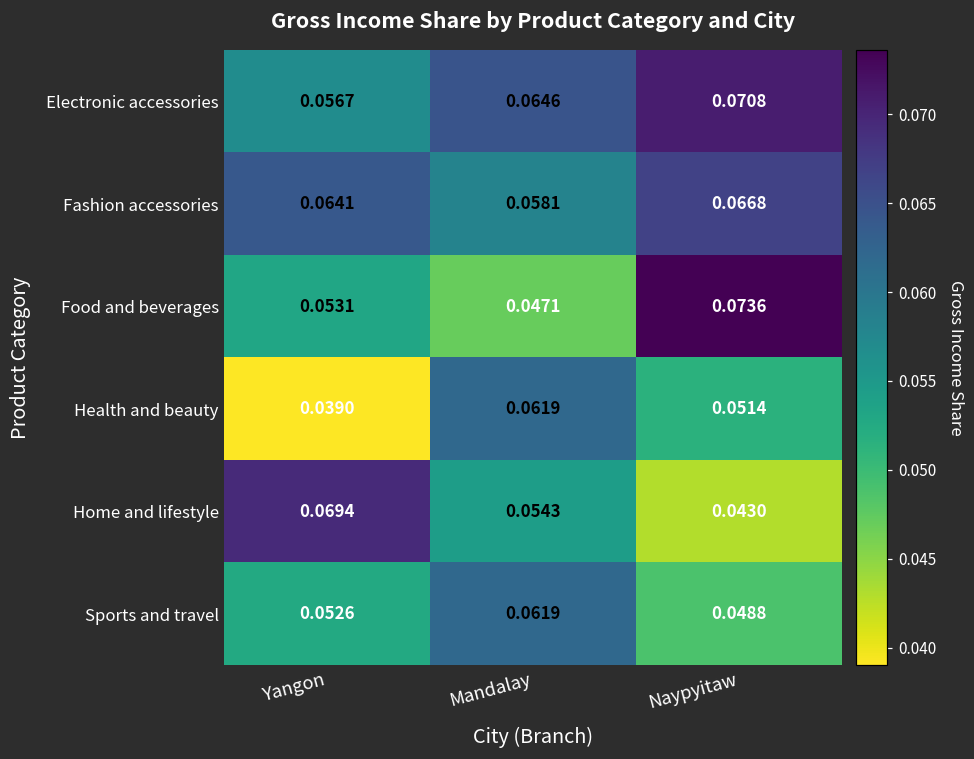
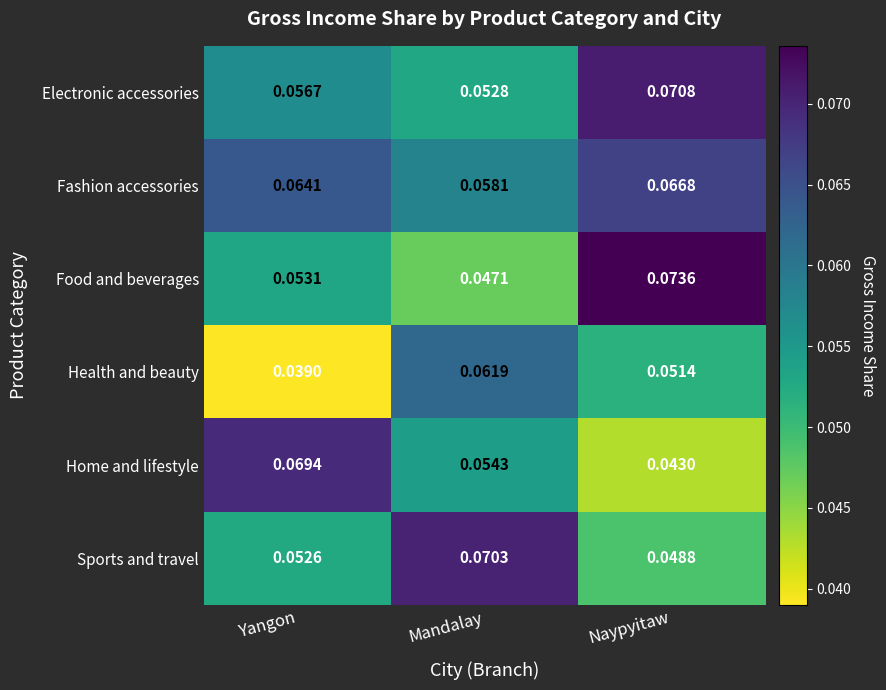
  {
    "Electronic accessories": {
      "Yangon": 0.0567,
-     "Mandalay": 0.0646,
+     "Mandalay": 0.0528,
      "Naypyitaw": 0.0708
    },
    "Fashion accessories": {
      "Yangon": 0.0641,
      "Mandalay": 0.0581,
      "Naypyitaw": 0.0668
    },
    "Food and beverages": {
      "Yangon": 0.0531,
      "Mandalay": 0.0471,
      "Naypyitaw": 0.0736
    },
    "Health and beauty": {
      "Yangon": 0.0390,
      "Mandalay": 0.0619,
      "Naypyitaw": 0.0514
    },
    "Home and lifestyle": {
      "Yangon": 0.0694,
      "Mandalay": 0.0543,
      "Naypyitaw": 0.0430
    },
    "Sports and travel": {
      "Yangon": 0.0526,
-     "Mandalay": 0.0619,
+     "Mandalay": 0.0703,
      "Naypyitaw": 0.0488
    }
  }
